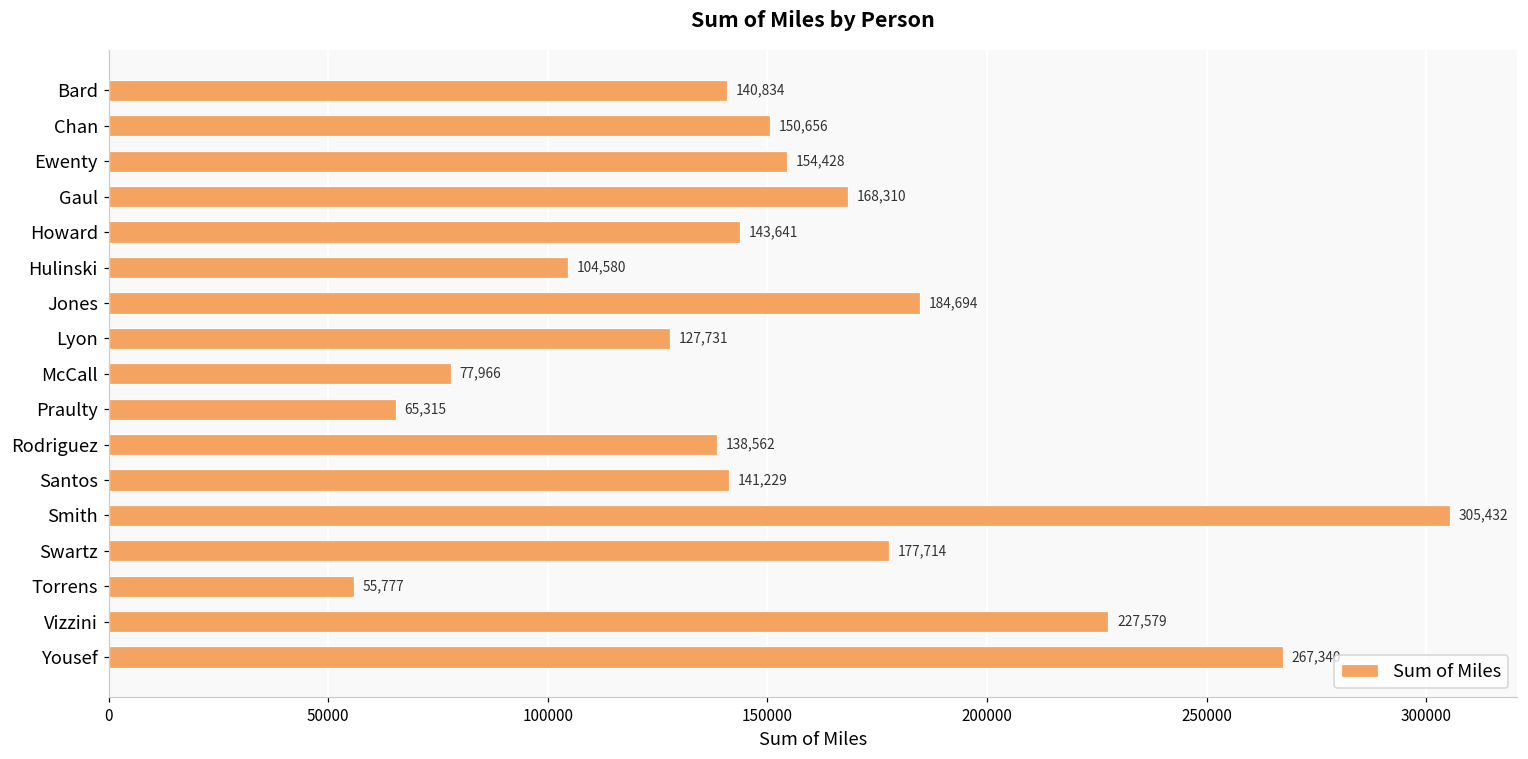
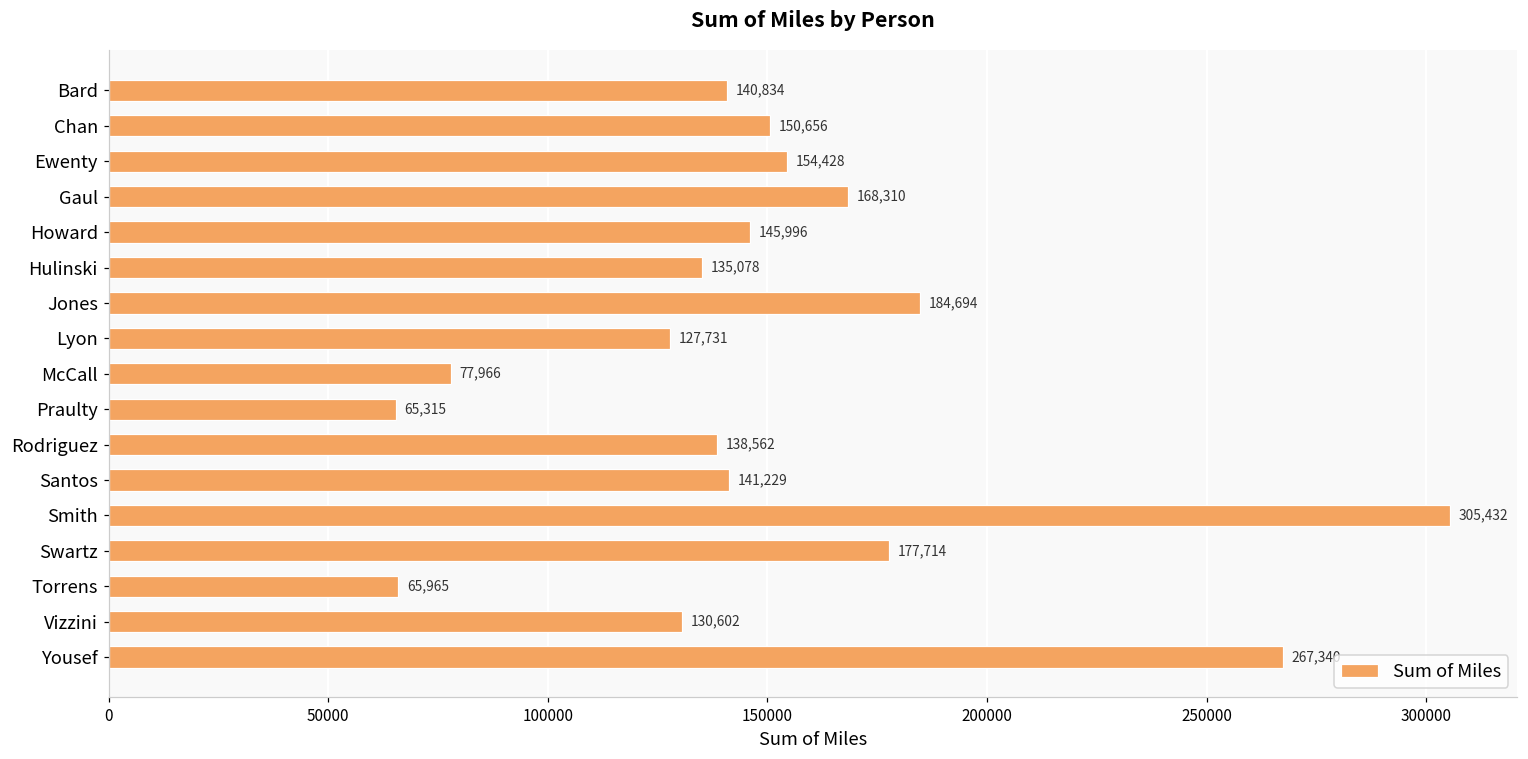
  {
    "Bard": "140,834",
    "Chan": "150,656",
    "Ewenty": "154,428",
    "Gaul": "168,310",
-   "Howard": "143,641",
-   "Hulinski": "104,580",
+   "Howard": "145,996",
+   "Hulinski": "135,078",
    "Jones": "184,694",
    "Lyon": "127,731",
    "McCall": "77,966",
    "Praulty": "65,315",
    "Rodriguez": "138,562",
    "Santos": "141,229",
    "Smith": "305,432",
    "Swartz": "177,714",
-   "Torrens": "55,777",
-   "Vizzini": "227,579"
+   "Torrens": "65,965",
+   "Vizzini": "130,602"
  }
